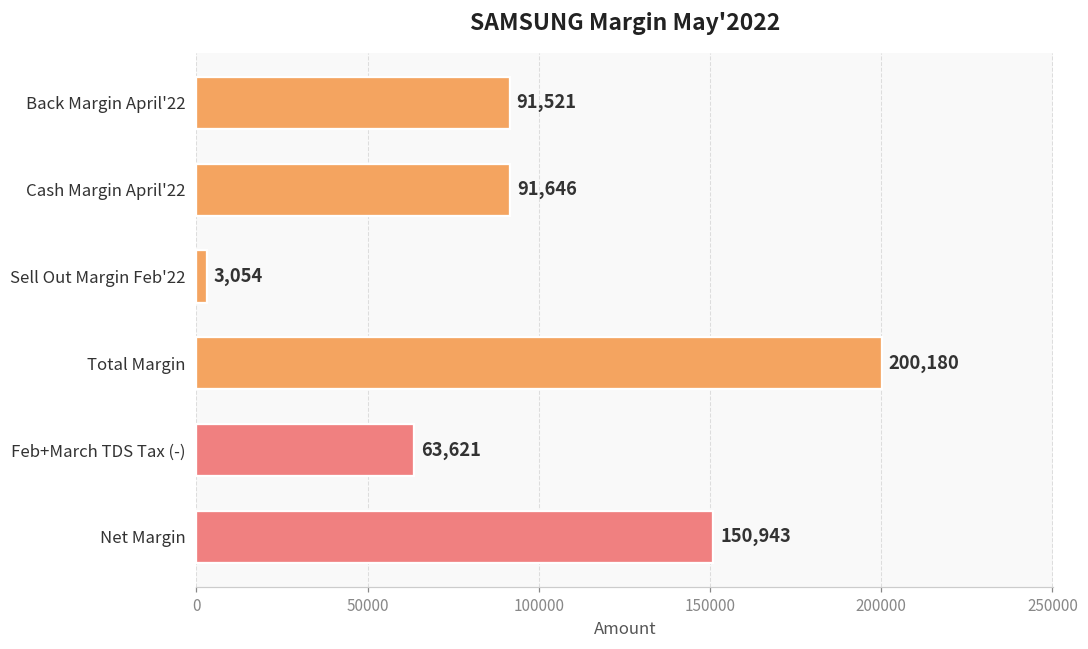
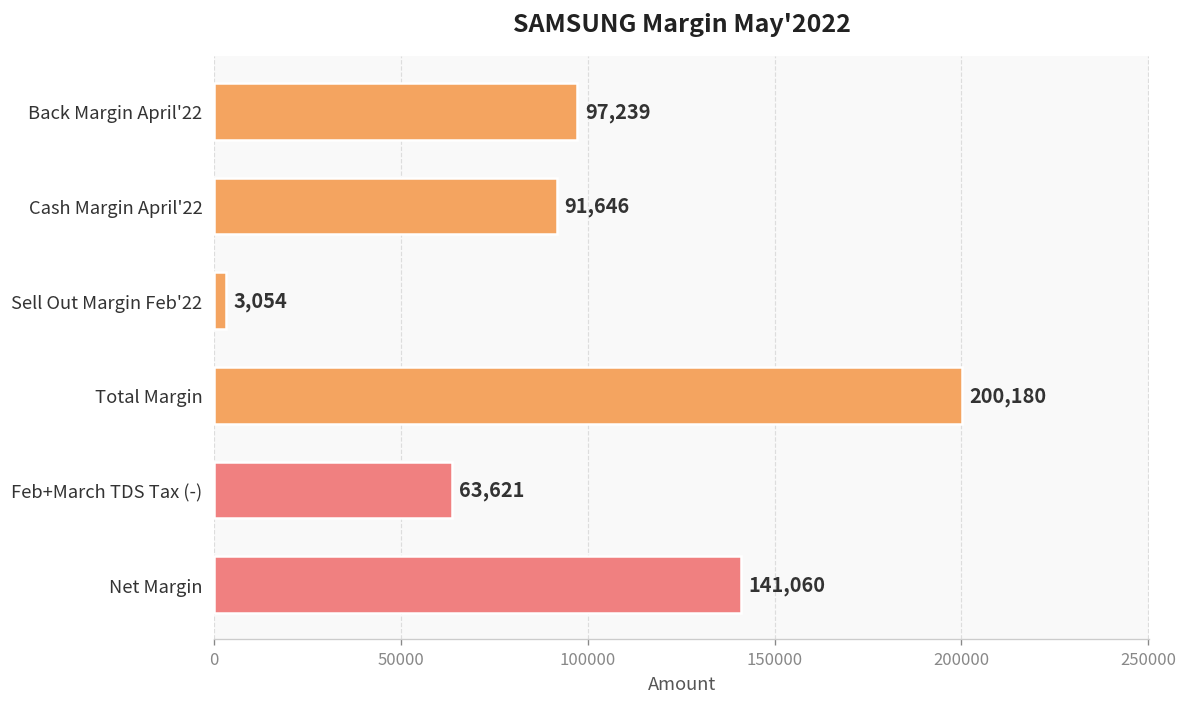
  {
-   "Back Margin April'22": "91,521",
+   "Back Margin April'22": "97,239",
    "Cash Margin April'22": "91,646",
    "Sell Out Margin Feb'22": "3,054",
    "Total Margin": "200,180",
    "Feb+March TDS Tax (-)": "63,621",
-   "Net Margin": "150,943"
+   "Net Margin": "141,060"
  }
